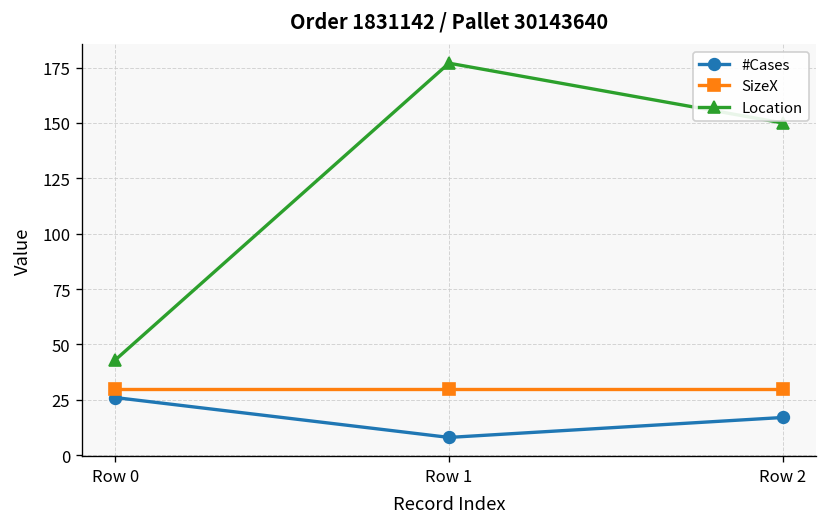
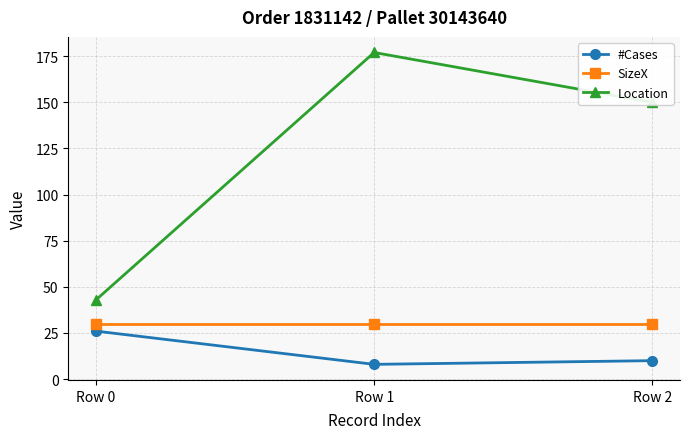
  {
    "#Cases": {
      "Row 0": 26,
      "Row 1": 8,
-     "Row 2": 17
+     "Row 2": 10
    },
    "SizeX": {
      "Row 0": 30,
      "Row 1": 30,
      "Row 2": 30
    },
    "Location": {
      "Row 0": 43,
      "Row 1": 177
    }
  }
